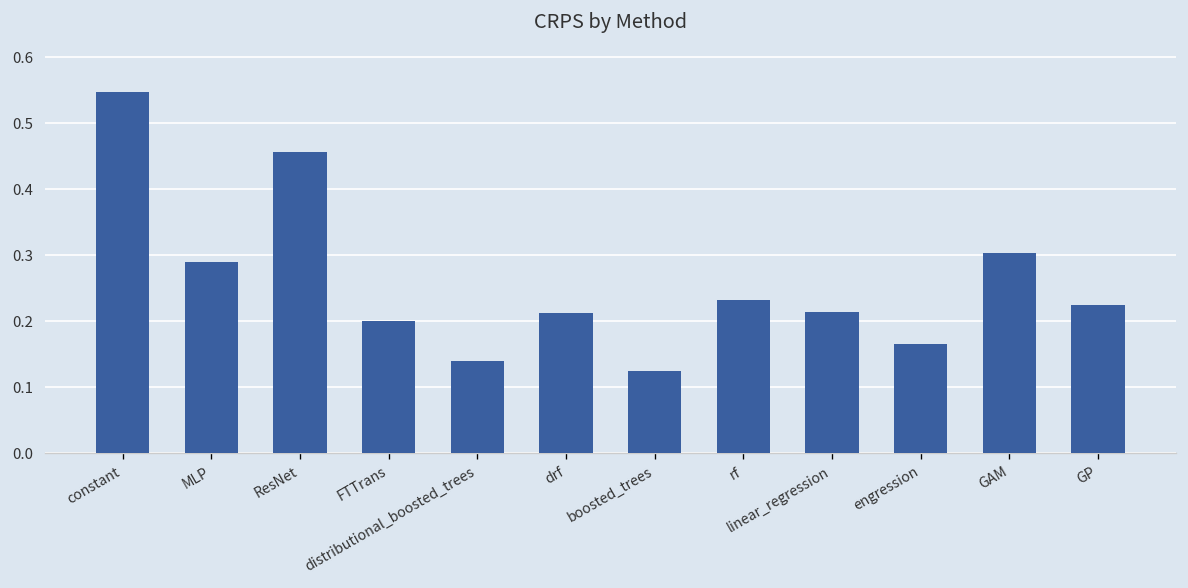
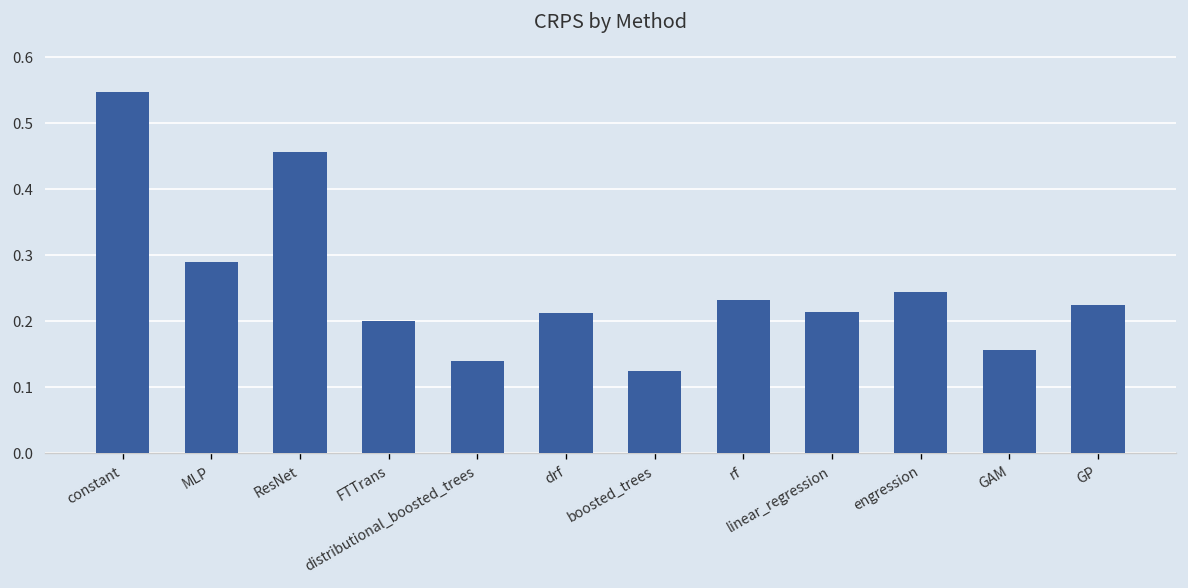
  {
    "constant": 0.55,
    "MLP": 0.29,
    "ResNet": 0.46,
    "FTTrans": 0.20,
    "distributional_boosted_trees": 0.14,
    "drf": 0.21,
    "boosted_trees": 0.12,
    "rf": 0.23,
    "linear_regression": 0.21,
-   "engression": 0.17,
-   "GAM": 0.30,
+   "engression": 0.24,
+   "GAM": 0.16,
    "GP": 0.22
  }
